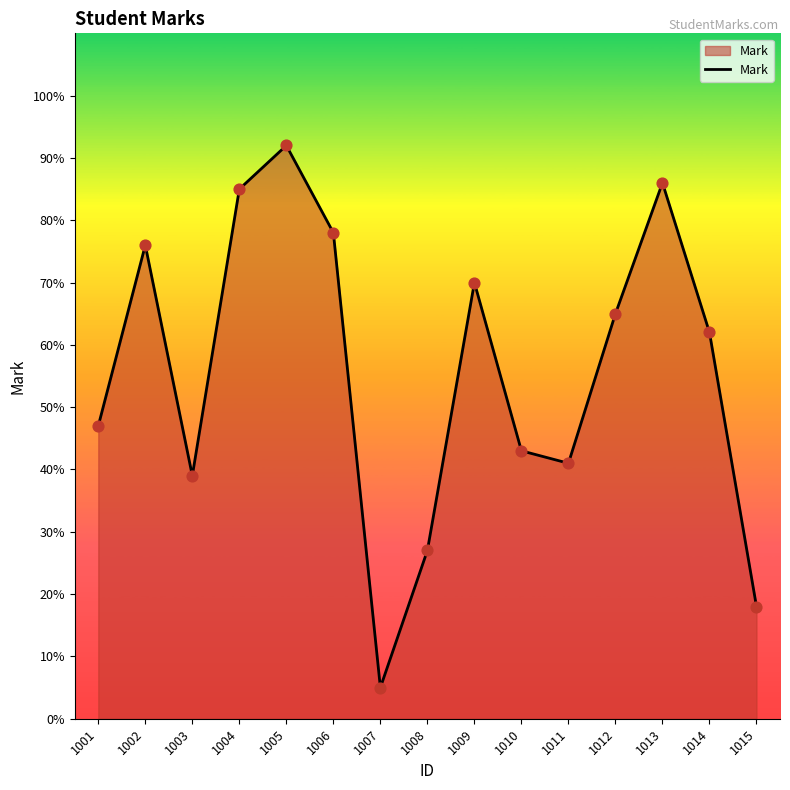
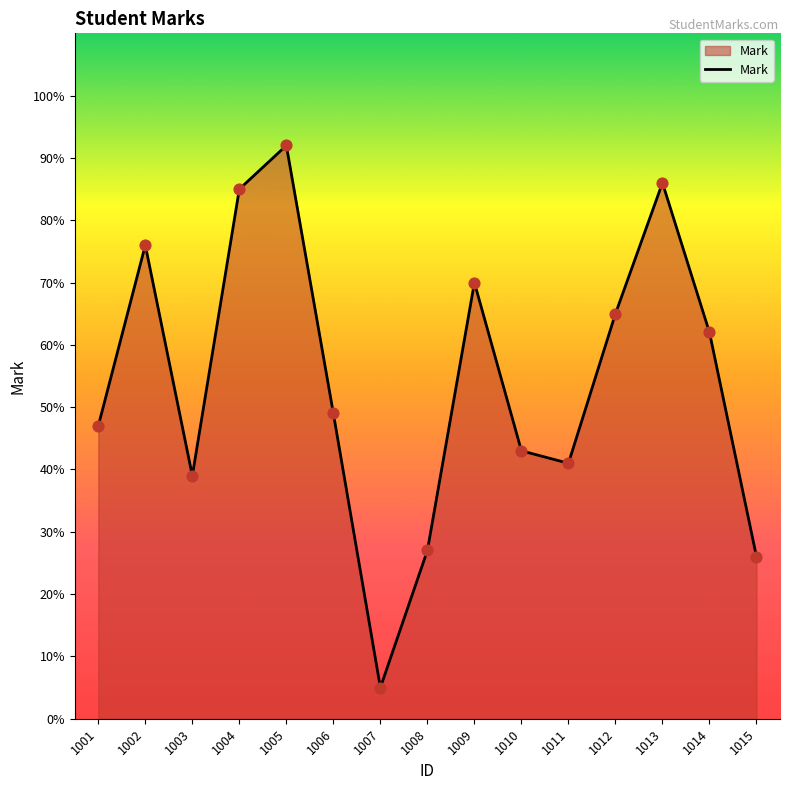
  {
    "1001": "47%",
    "1002": "76%",
    "1003": "39%",
    "1004": "85%",
    "1005": "92%",
-   "1006": "78%",
+   "1006": "49%",
    "1007": "5%",
    "1008": "27%",
    "1009": "70%",
    "1010": "43%",
    "1011": "41%",
    "1012": "65%",
    "1013": "86%",
    "1014": "62%",
-   "1015": "18%"
+   "1015": "26%"
  }
